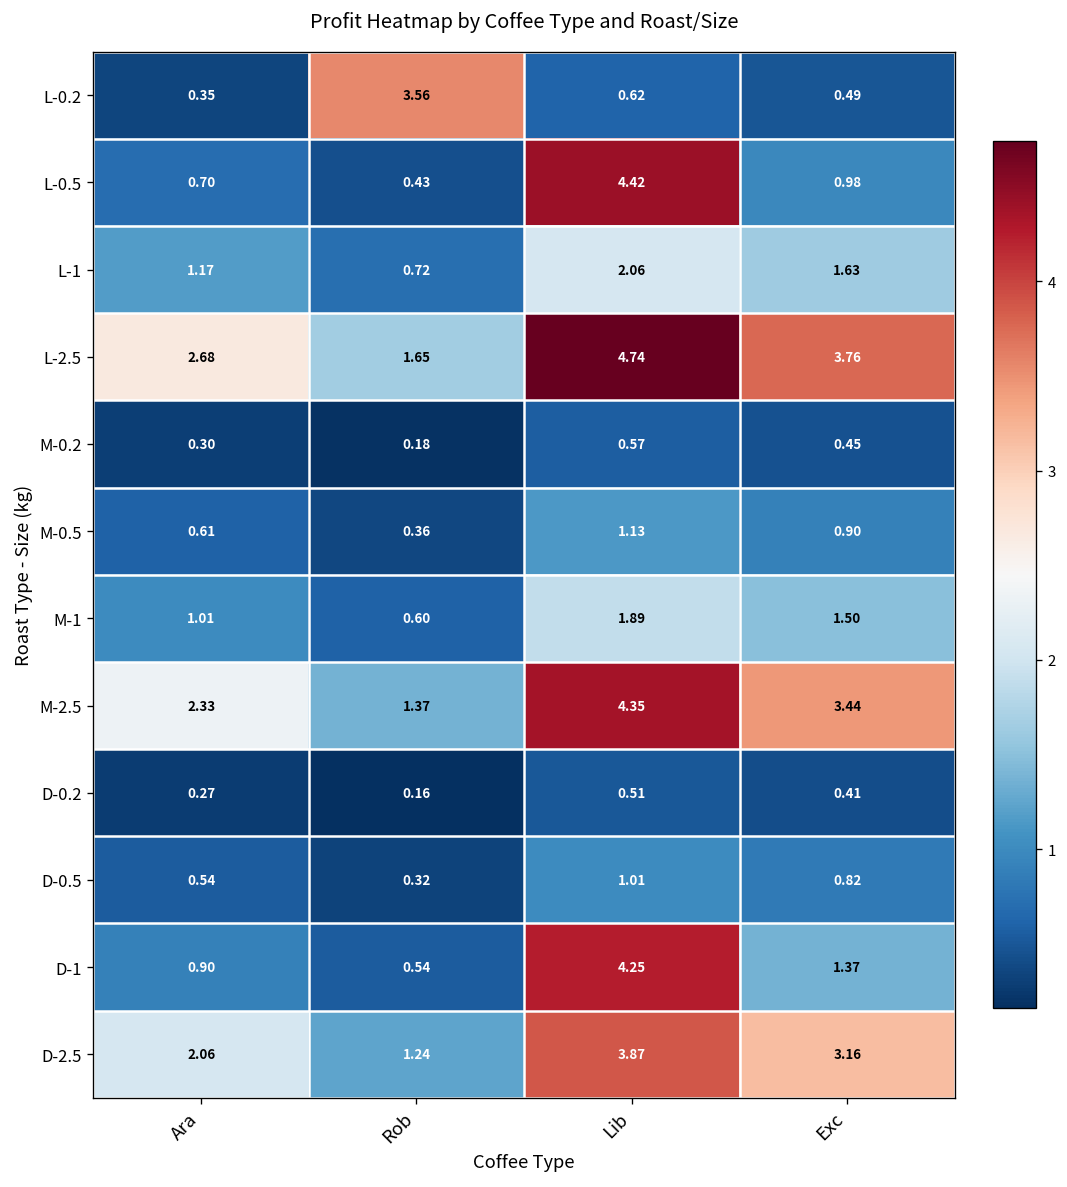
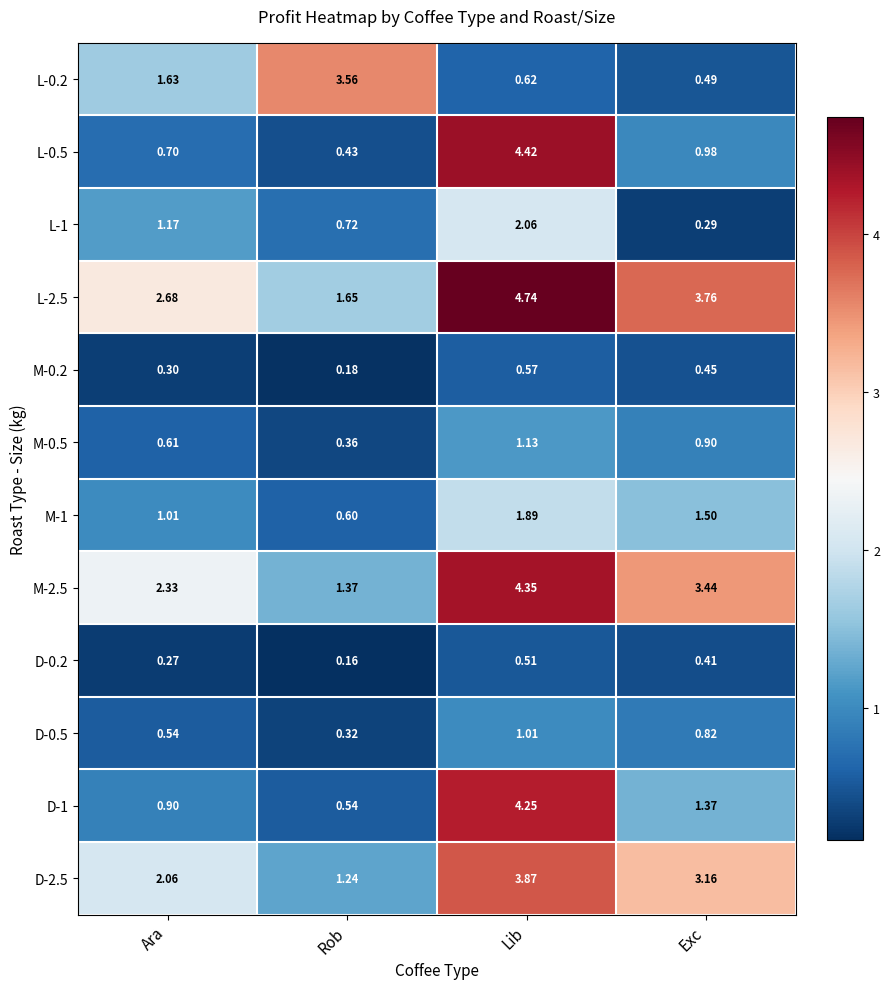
  {
    "L-0.2": {
-     "Ara": 0.35,
+     "Ara": 1.63,
      "Rob": 3.56,
      "Lib": 0.62,
      "Exc": 0.49
    },
    "L-0.5": {
      "Ara": 0.70,
      "Rob": 0.43,
      "Lib": 4.42,
      "Exc": 0.98
    },
    "L-1": {
      "Ara": 1.17,
      "Rob": 0.72,
      "Lib": 2.06,
-     "Exc": 1.63
+     "Exc": 0.29
    },
    "L-2.5": {
      "Ara": 2.68,
      "Rob": 1.65,
      "Lib": 4.74,
      "Exc": 3.76
    },
    "M-0.2": {
      "Ara": 0.30,
      "Rob": 0.18,
      "Lib": 0.57,
      "Exc": 0.45
    },
    "M-0.5": {
      "Ara": 0.61,
      "Rob": 0.36,
      "Lib": 1.13,
      "Exc": 0.90
    },
    "M-1": {
      "Ara": 1.01,
      "Rob": 0.60,
      "Lib": 1.89,
      "Exc": 1.50
    },
    "M-2.5": {
      "Ara": 2.33,
      "Rob": 1.37,
      "Lib": 4.35,
      "Exc": 3.44
    },
    "D-0.2": {
      "Ara": 0.27,
      "Rob": 0.16,
      "Lib": 0.51,
      "Exc": 0.41
    },
    "D-0.5": {
      "Ara": 0.54,
      "Rob": 0.32,
      "Lib": 1.01,
      "Exc": 0.82
    },
    "D-1": {
      "Ara": 0.90,
      "Rob": 0.54,
      "Lib": 4.25,
      "Exc": 1.37
    },
    "D-2.5": {
      "Ara": 2.06,
      "Rob": 1.24,
      "Lib": 3.87,
      "Exc": 3.16
    }
  }
